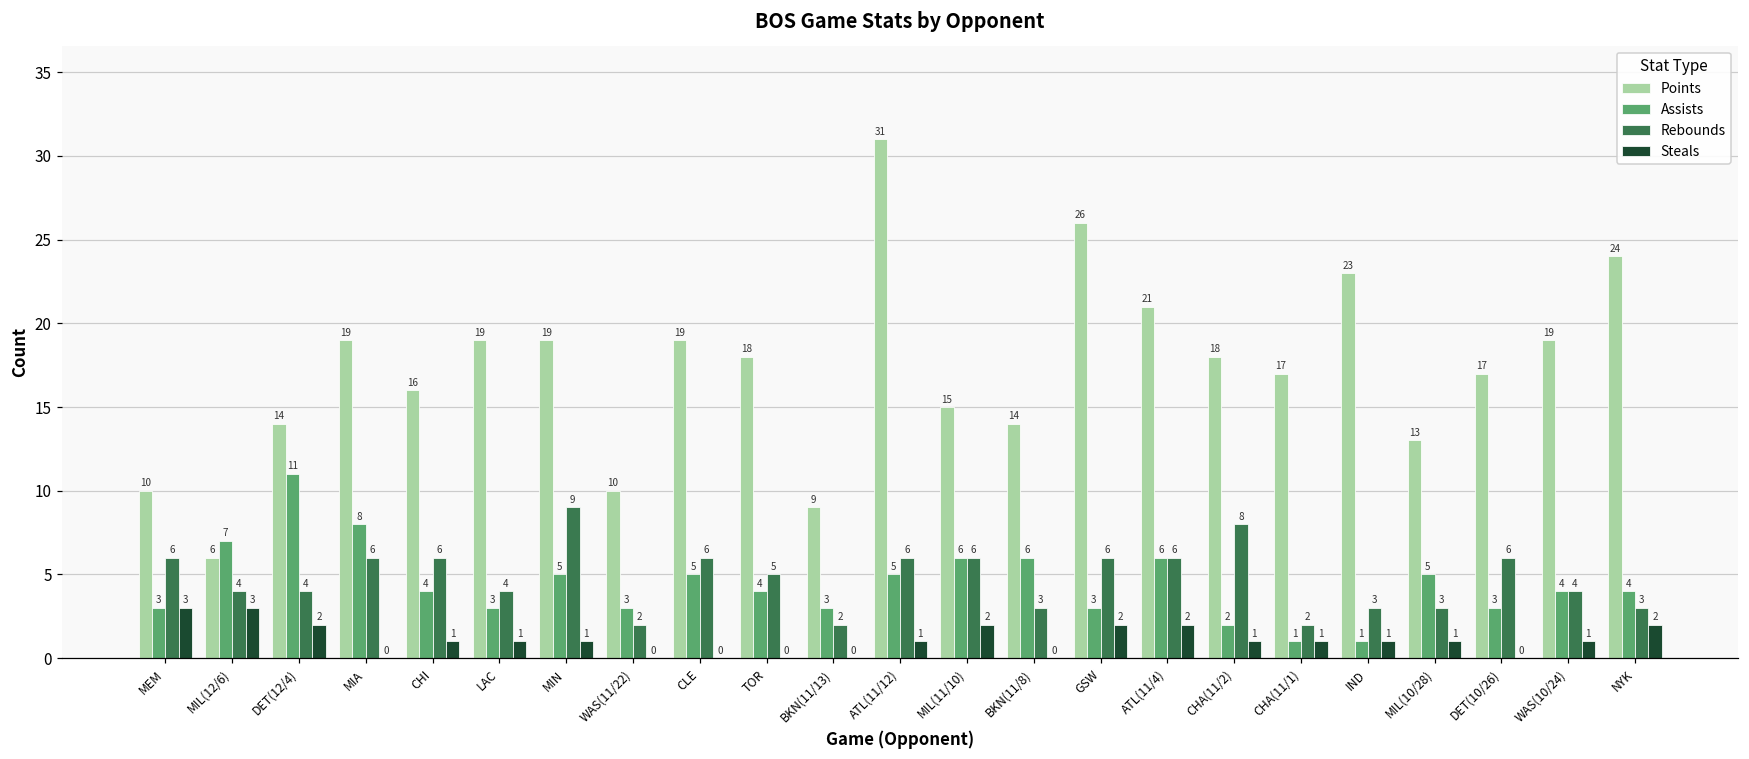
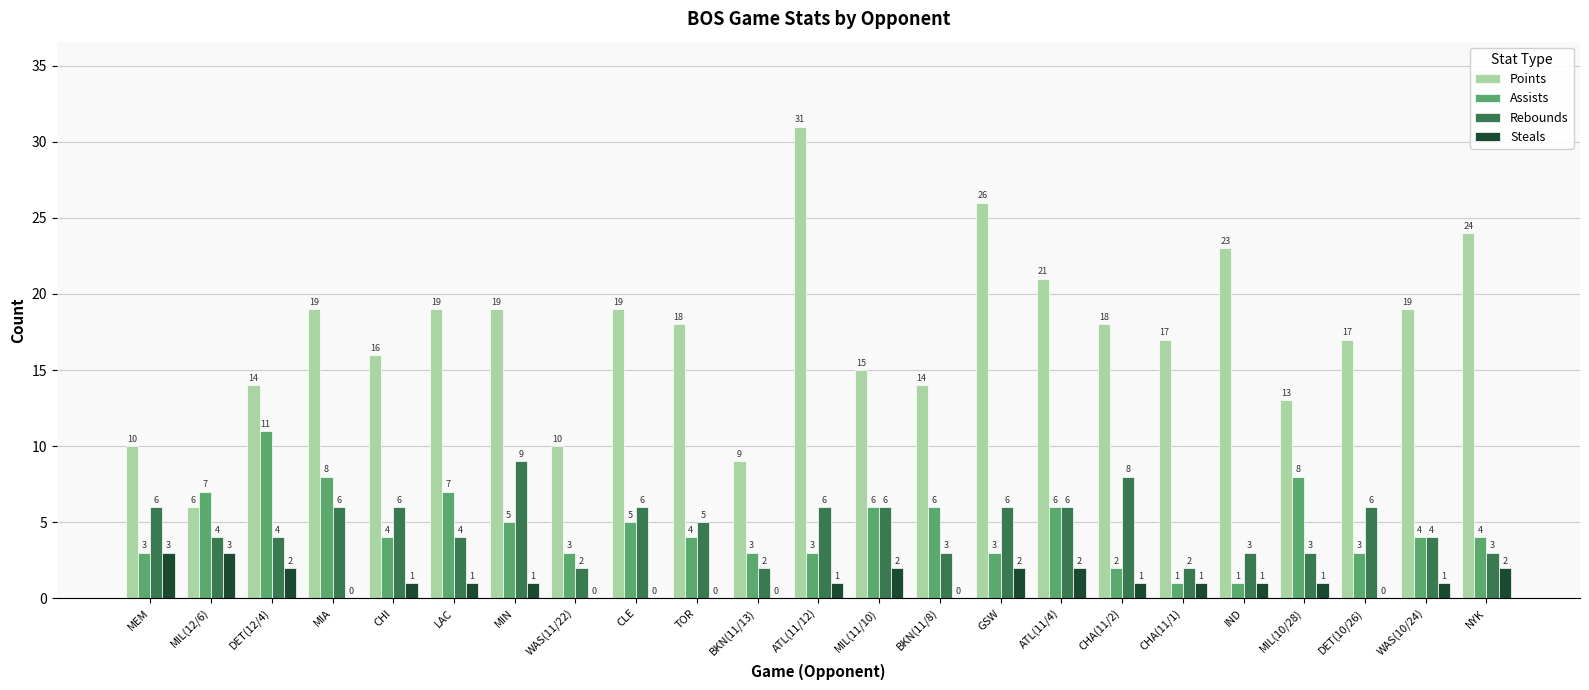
  {
    "Points": {
      "MEM": 10,
      "MIL(12/6)": 6,
      "DET(12/4)": 14,
      "MIA": 19,
      "CHI": 16,
      "LAC": 19,
      "MIN": 19,
      "WAS(11/22)": 10,
      "CLE": 19,
      "TOR": 18,
      "BKN(11/13)": 9,
      "ATL(11/12)": 31,
      "MIL(11/10)": 15,
      "BKN(11/8)": 14,
      "GSW": 26,
      "ATL(11/4)": 21,
      "CHA(11/2)": 18,
      "CHA(11/1)": 17,
      "IND": 23,
      "MIL(10/28)": 13,
      "DET(10/26)": 17,
      "WAS(10/24)": 19,
      "NYK": 24
    },
    "Assists": {
      "MEM": 3,
      "MIL(12/6)": 7,
      "DET(12/4)": 11,
      "MIA": 8,
      "CHI": 4,
-     "LAC": 3,
+     "LAC": 7,
      "MIN": 5,
      "WAS(11/22)": 3,
      "CLE": 5,
      "TOR": 4,
      "BKN(11/13)": 3,
-     "ATL(11/12)": 5,
+     "ATL(11/12)": 3,
      "MIL(11/10)": 6,
      "BKN(11/8)": 6,
      "GSW": 3,
      "ATL(11/4)": 6,
      "CHA(11/2)": 2,
      "CHA(11/1)": 1,
      "IND": 1,
-     "MIL(10/28)": 5,
+     "MIL(10/28)": 8,
      "DET(10/26)": 3,
      "WAS(10/24)": 4,
      "NYK": 4
    },
    "Rebounds": {
      "MEM": 6,
      "MIL(12/6)": 4,
      "DET(12/4)": 4,
      "MIA": 6,
      "CHI": 6,
      "LAC": 4,
      "MIN": 9,
      "WAS(11/22)": 2,
      "CLE": 6,
      "TOR": 5,
      "BKN(11/13)": 2,
      "ATL(11/12)": 6,
      "MIL(11/10)": 6,
      "BKN(11/8)": 3,
      "GSW": 6,
      "ATL(11/4)": 6,
      "CHA(11/2)": 8,
      "CHA(11/1)": 2,
      "IND": 3,
      "MIL(10/28)": 3,
      "DET(10/26)": 6,
      "WAS(10/24)": 4,
      "NYK": 3
    },
    "Steals": {
      "MEM": 3,
      "MIL(12/6)": 3,
      "DET(12/4)": 2,
      "MIA": 0,
      "CHI": 1,
      "LAC": 1,
      "MIN": 1,
      "WAS(11/22)": 0,
      "CLE": 0,
      "TOR": 0,
      "BKN(11/13)": 0,
      "ATL(11/12)": 1,
      "MIL(11/10)": 2,
      "BKN(11/8)": 0,
      "GSW": 2,
      "ATL(11/4)": 2,
      "CHA(11/2)": 1,
      "CHA(11/1)": 1,
      "IND": 1,
      "MIL(10/28)": 1,
      "DET(10/26)": 0,
      "WAS(10/24)": 1,
      "NYK": 2
    }
  }
